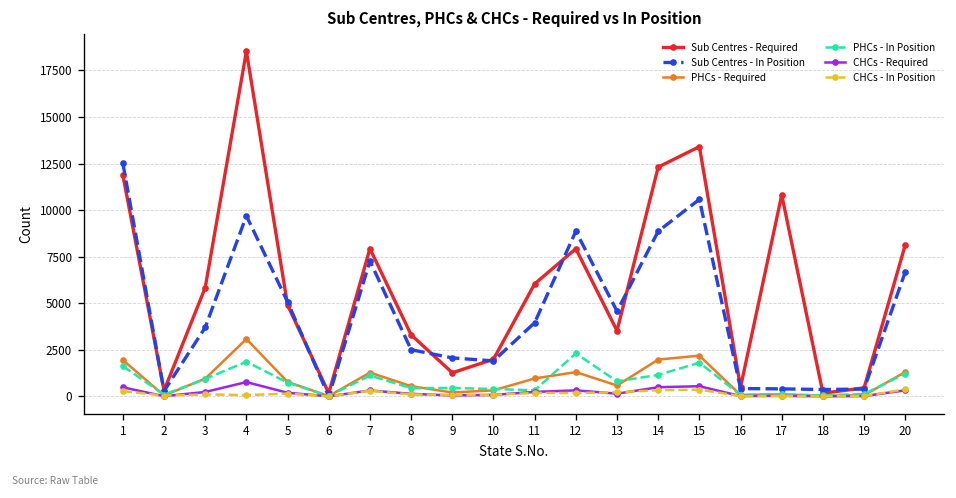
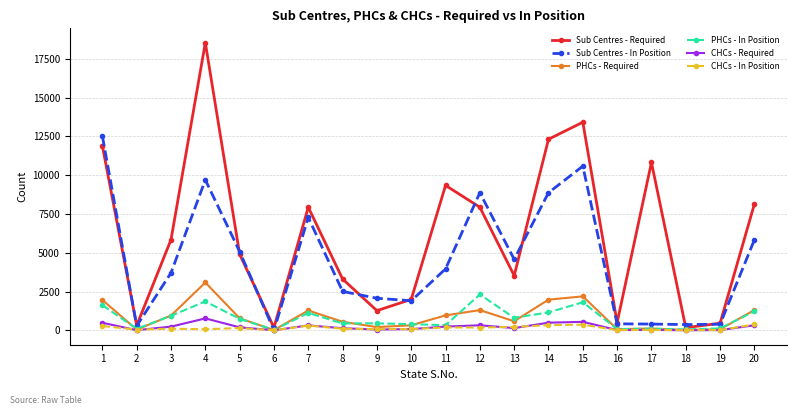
  {
    "Sub Centres - Required": {
      "1": 11900,
      "3": 5800,
      "4": 18500,
      "5": 4900,
      "7": 7900,
      "8": 3300,
      "9": 1300,
-     "11": 6000,
+     "11": 9300,
      "12": 7900,
      "13": 3500,
      "14": 12300,
      "15": 13400,
      "17": 10800,
      "20": 8100
    },
    "Sub Centres - In Position": {
      "1": 12500,
      "3": 3700,
      "4": 9700,
      "5": 5100,
      "7": 7300,
      "8": 2500,
      "9": 2100,
      "11": 4000,
      "12": 8900,
      "13": 4600,
      "14": 8900,
      "15": 10600,
      "17": 400,
      "18": 400,
-     "20": 6700
+     "20": 5800
    },
    "PHCs - Required": {
      "1": 2000,
      "4": 3100,
      "11": 1000,
      "12": 1300,
      "13": 600,
      "14": 2000,
      "15": 2200
    },
    "PHCs - In Position": {
      "1": 1600,
      "4": 1900,
      "9": 500,
      "12": 2300,
      "13": 800,
      "14": 1200,
      "15": 1800
    },
    "CHCs - Required": {
      "1": 500,
      "4": 800,
      "15": 500
    },
    "CHCs - In Position": {
      "1": 300,
      "4": 100,
      "15": 400
    }
  }
